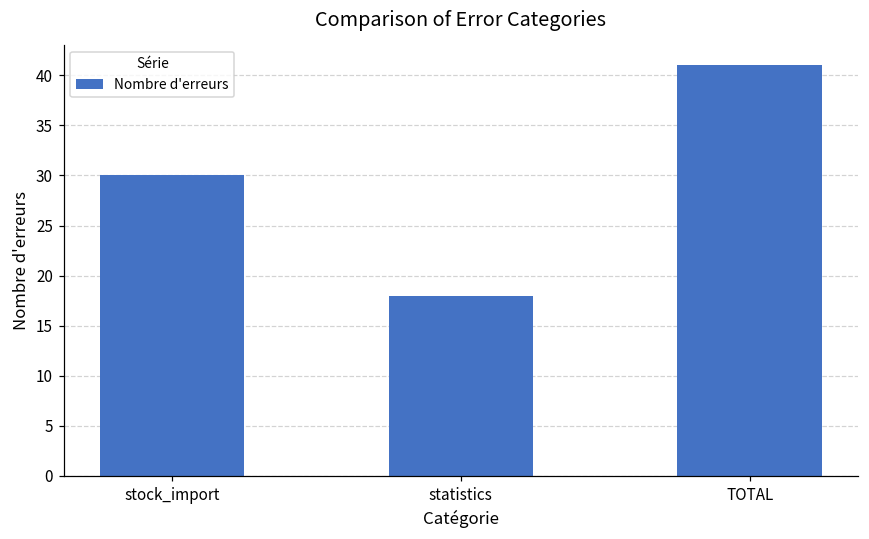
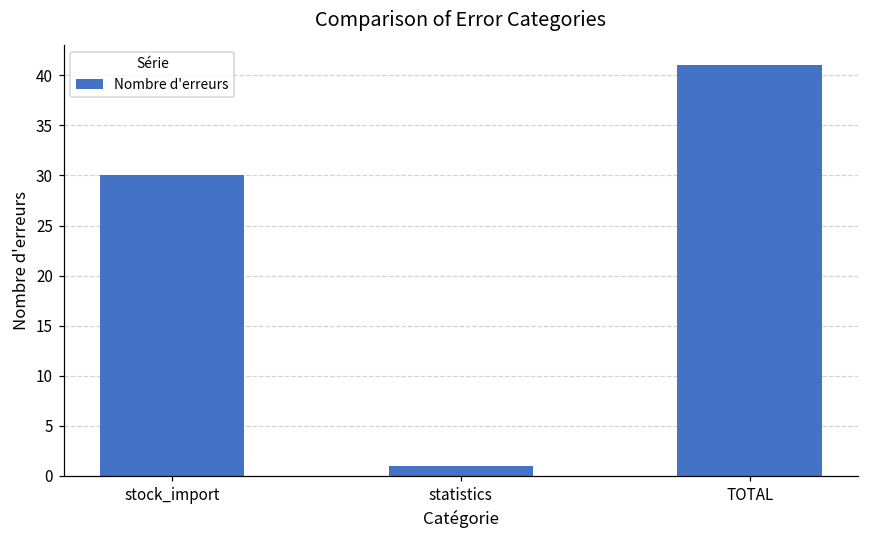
  {
    "stock_import": 30,
-   "statistics": 18,
+   "statistics": 1,
    "TOTAL": 41
  }
